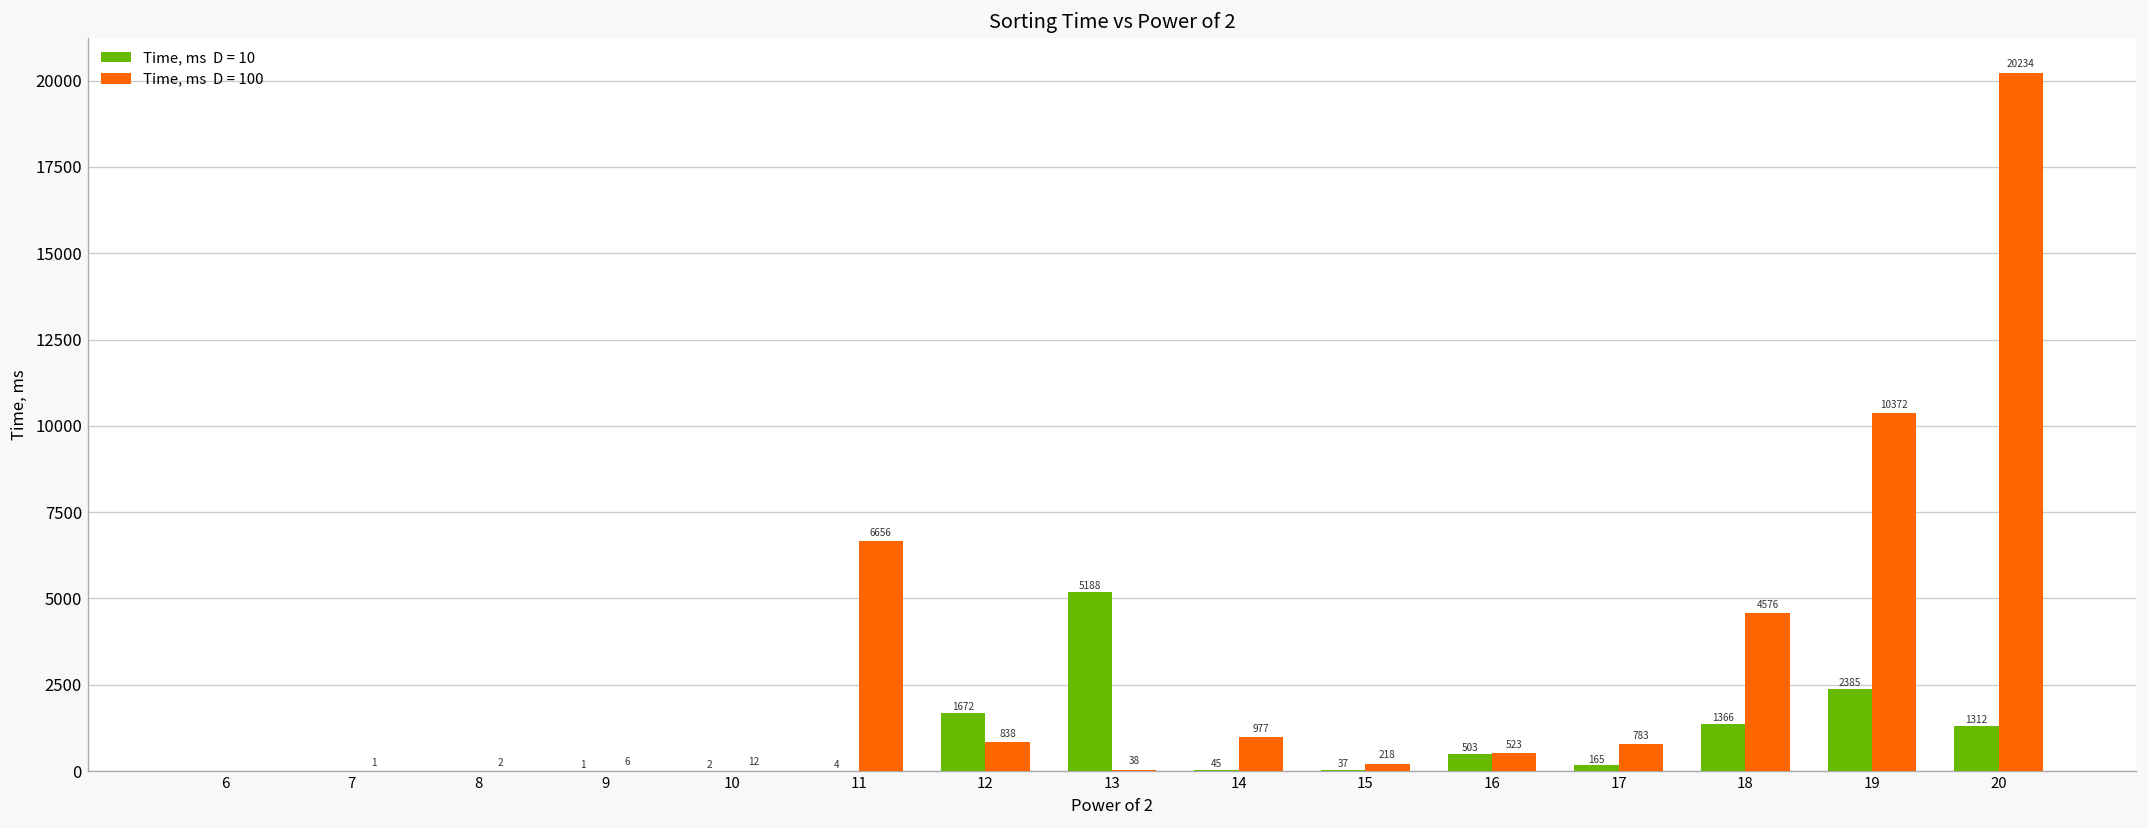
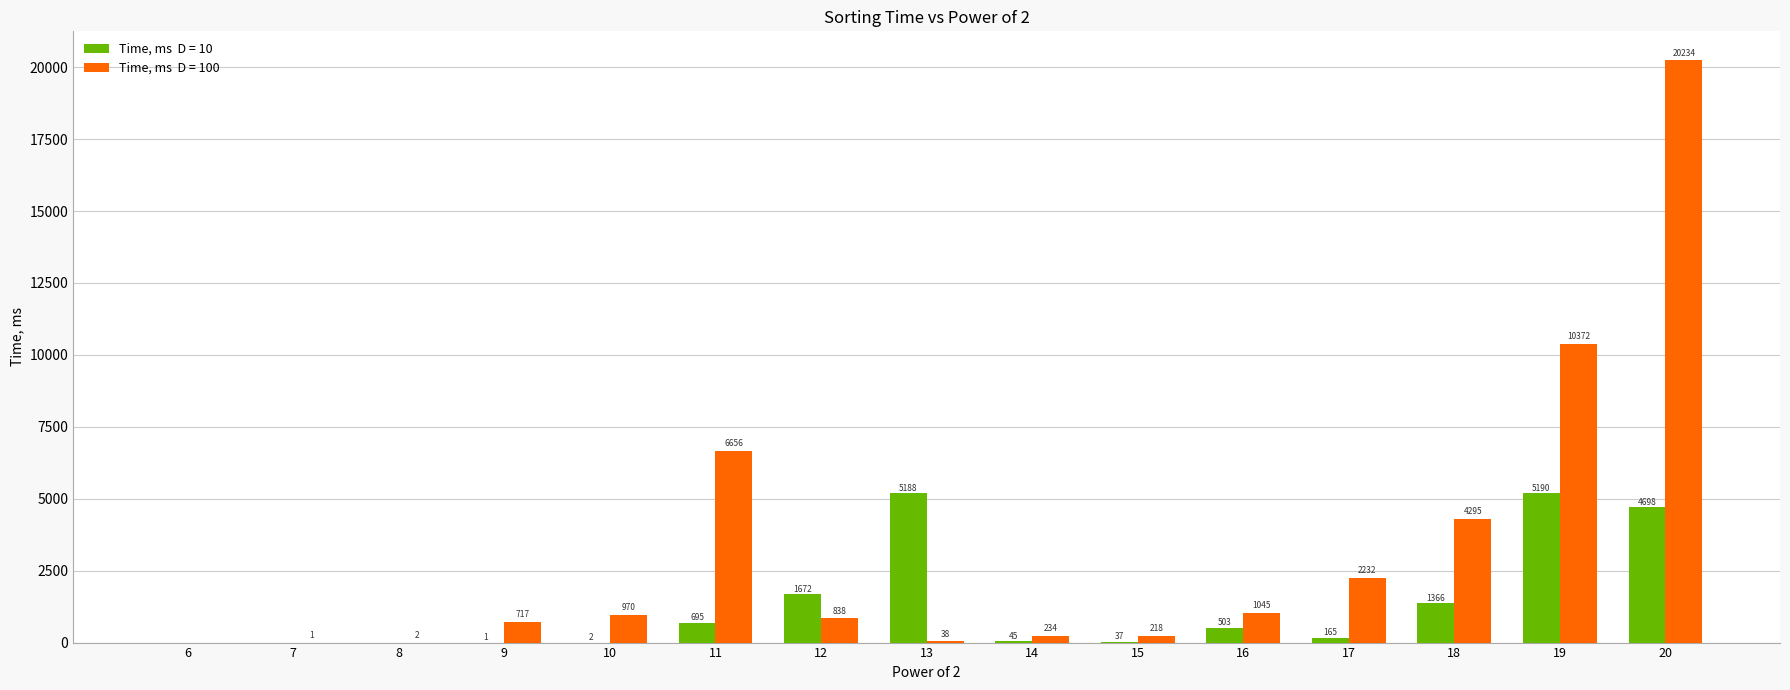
  {
    "Time, ms D = 10": {
      "9": 1,
      "10": 2,
-     "11": 4,
+     "11": 695,
      "12": 1672,
      "13": 5188,
      "14": 45,
      "15": 37,
      "16": 503,
      "17": 165,
      "18": 1366,
-     "19": 2385,
-     "20": 1312
+     "19": 5190,
+     "20": 4698
    },
    "Time, ms D = 100": {
      "7": 1,
      "8": 2,
-     "9": 6,
-     "10": 12,
+     "9": 717,
+     "10": 970,
      "11": 6656,
      "12": 838,
      "13": 38,
-     "14": 977,
+     "14": 234,
      "15": 218,
-     "16": 523,
-     "17": 783,
-     "18": 4576,
+     "16": 1045,
+     "17": 2232,
+     "18": 4295,
      "19": 10372,
      "20": 20234
    }
  }
